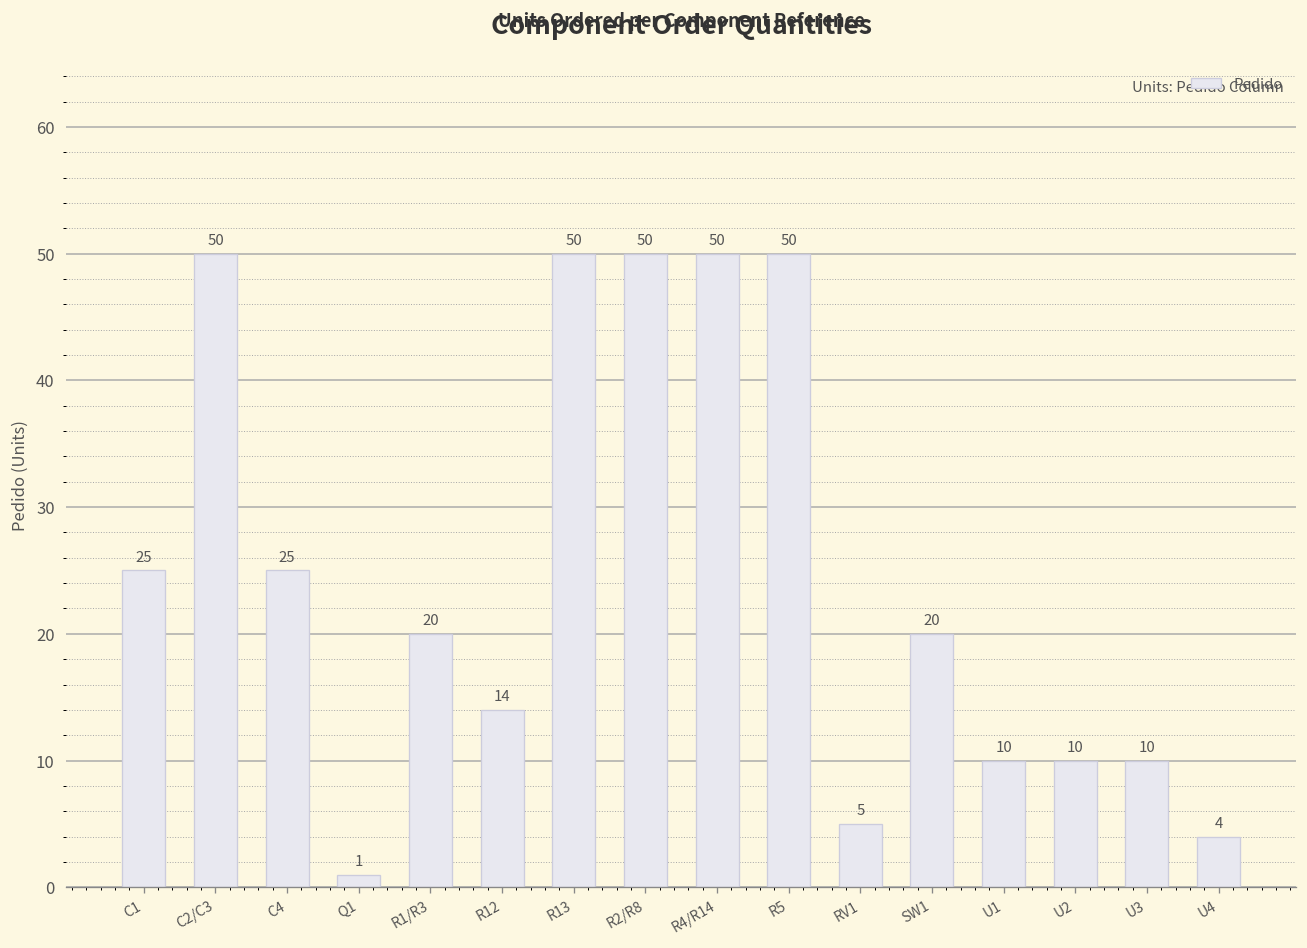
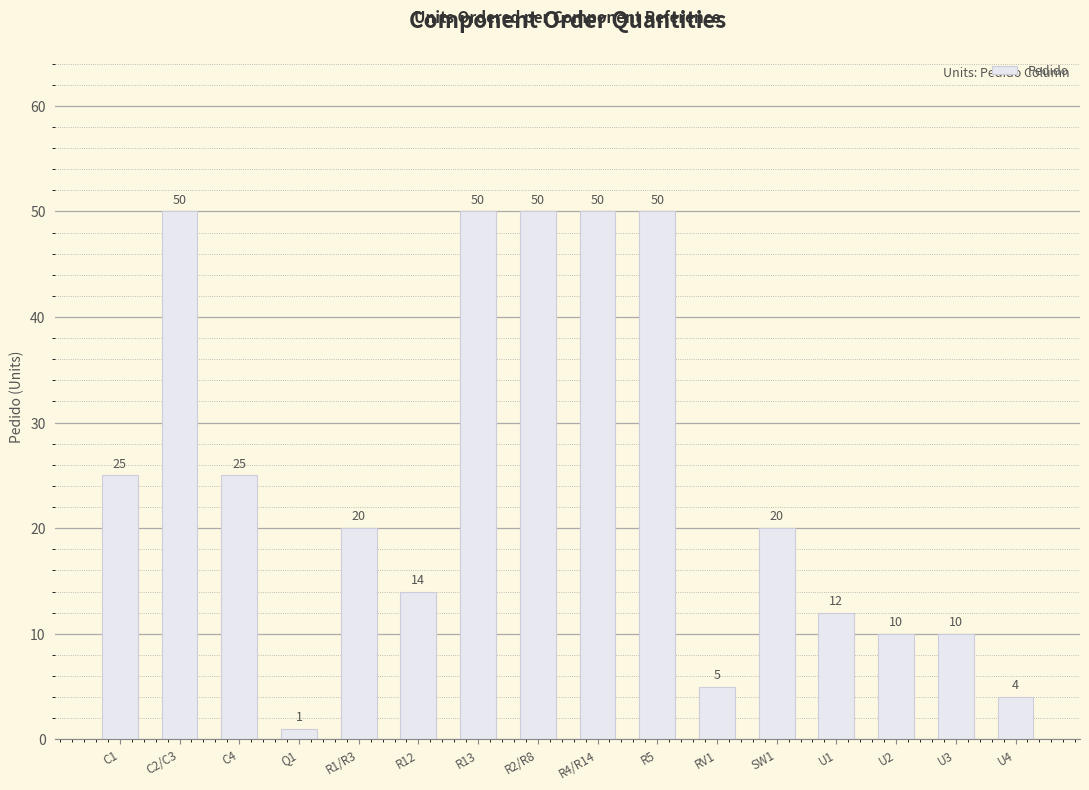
  {
    "C1": 25,
    "C2/C3": 50,
    "C4": 25,
    "Q1": 1,
    "R1/R3": 20,
    "R12": 14,
    "R13": 50,
    "R2/R8": 50,
    "R4/R14": 50,
    "R5": 50,
    "RV1": 5,
    "SW1": 20,
-   "U1": 10,
+   "U1": 12,
    "U2": 10,
    "U3": 10,
    "U4": 4
  }
